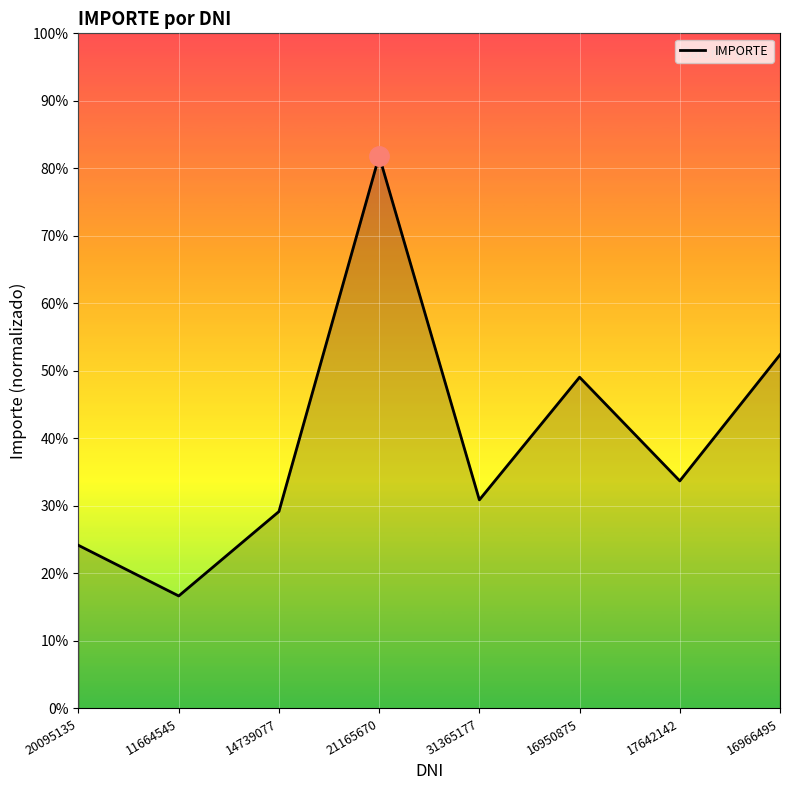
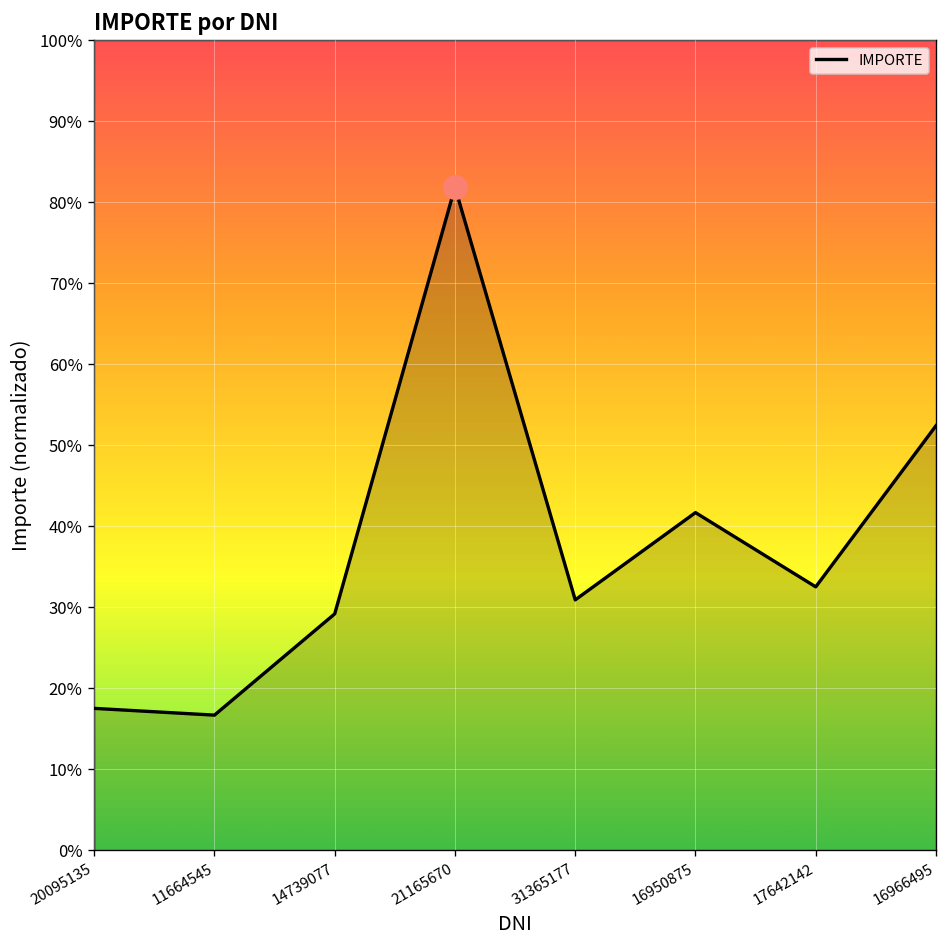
  {
    "IMPORTE": {
-     "20095135": "24%",
+     "20095135": "18%",
      "11664545": "17%",
      "14739077": "29%",
      "31365177": "31%",
-     "16950875": "49%",
-     "17642142": "34%",
+     "16950875": "42%",
+     "17642142": "33%",
      "16966495": "52%"
    }
  }
